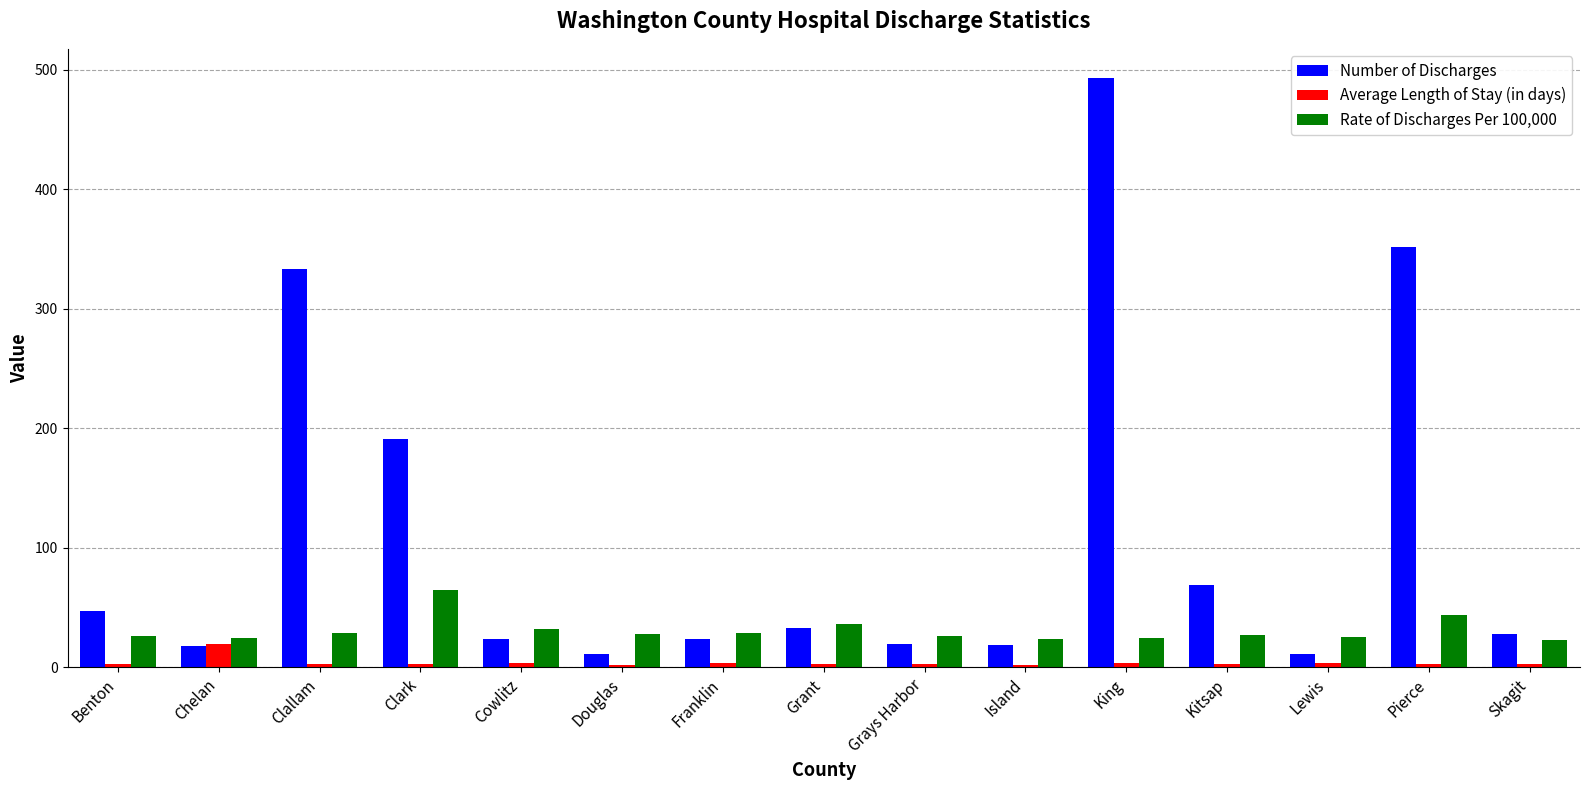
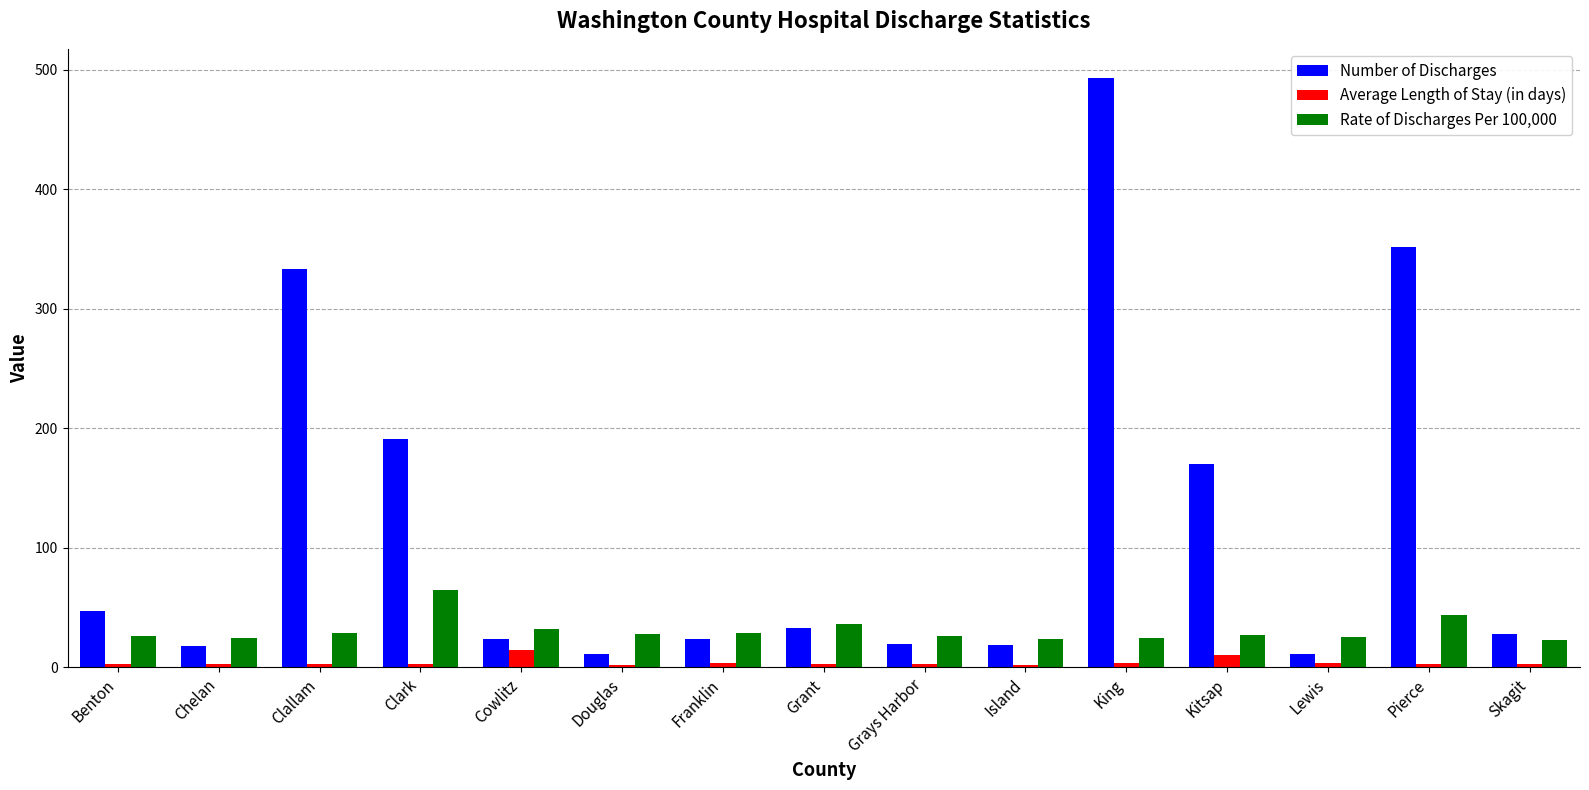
  {
    "Number of Discharges": {
      "Benton": 47,
      "Chelan": 18,
      "Clallam": 333,
      "Clark": 191,
      "Cowlitz": 24,
      "Douglas": 11,
      "Franklin": 24,
      "Grant": 33,
      "Grays Harbor": 20,
      "Island": 19,
      "King": 493,
-     "Kitsap": 69,
+     "Kitsap": 170,
      "Lewis": 11,
      "Pierce": 352,
      "Skagit": 28
    },
    "Average Length of Stay (in days)": {
      "Benton": 3,
-     "Chelan": 19,
+     "Chelan": 3,
      "Clallam": 3,
      "Clark": 3,
-     "Cowlitz": 3,
+     "Cowlitz": 14,
      "Franklin": 4,
      "Grant": 3,
      "Grays Harbor": 3,
      "Island": 2,
      "King": 4,
-     "Kitsap": 3,
+     "Kitsap": 11,
      "Lewis": 4,
      "Pierce": 3,
      "Skagit": 3
    },
    "Rate of Discharges Per 100,000": {
      "Benton": 26,
      "Chelan": 25,
      "Clallam": 29,
      "Clark": 65,
      "Cowlitz": 32,
      "Douglas": 28,
      "Franklin": 29,
      "Grant": 37,
      "Grays Harbor": 26,
      "Island": 24,
      "King": 25,
      "Kitsap": 27,
      "Lewis": 26,
      "Pierce": 44,
      "Skagit": 23
    }
  }
